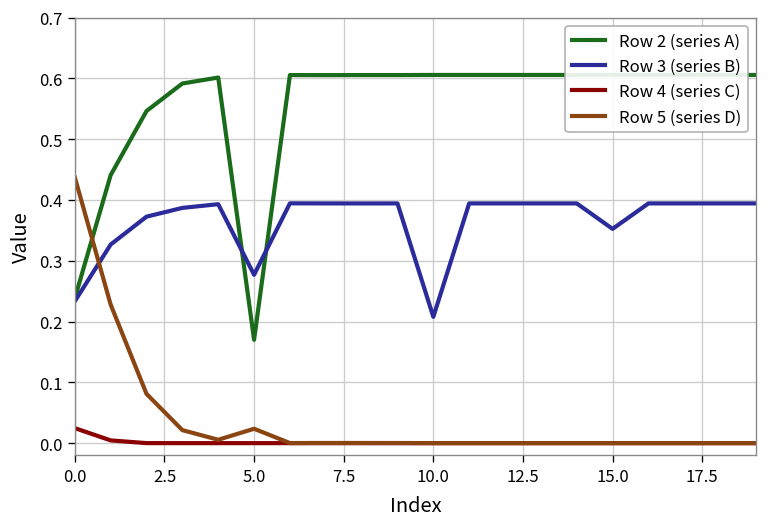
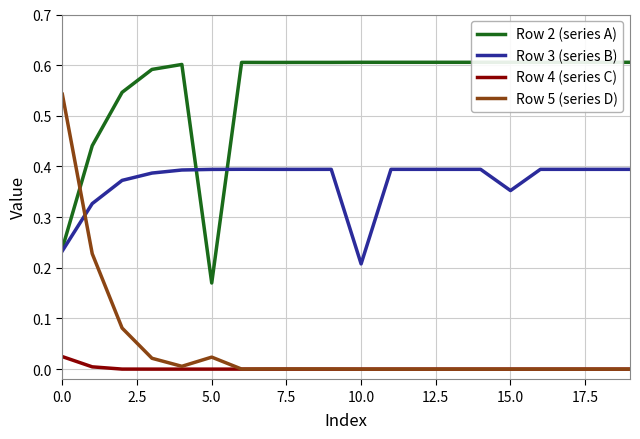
  {
    "Row 2 (series A)": {
      "5.0": 0.17,
      "10.0": 0.61
    },
    "Row 3 (series B)": {
-     "5.0": 0.28,
+     "5.0": 0.39,
      "10.0": 0.21,
      "15.0": 0.35
    },
    "Row 4 (series C)": {
      "0.0": 0.02,
      "5.0": 0.00
    },
    "Row 5 (series D)": {
-     "0.0": 0.44,
+     "0.0": 0.54,
      "5.0": 0.02
    }
  }
